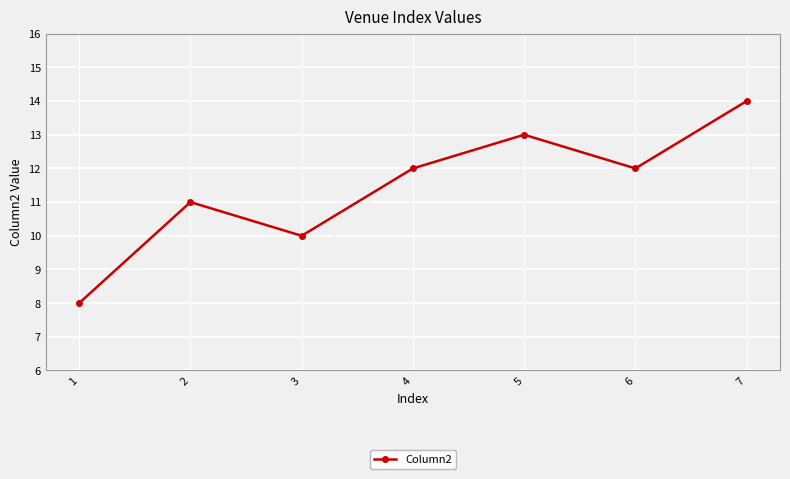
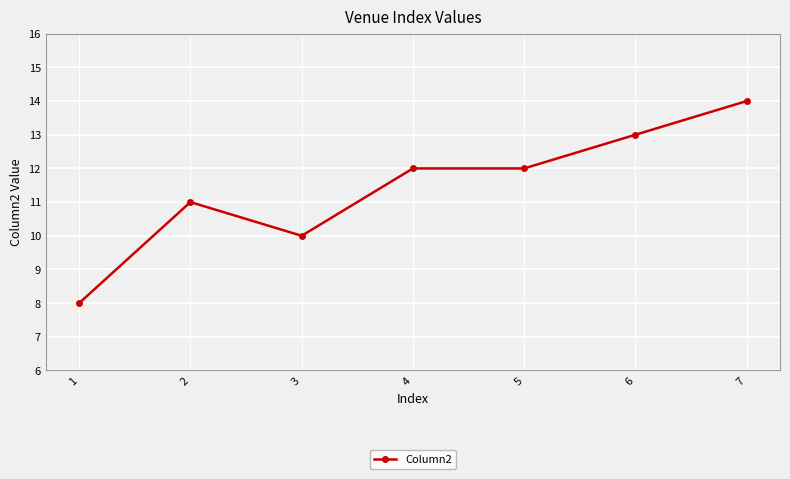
  {
    "1": 8,
    "2": 11,
    "3": 10,
    "4": 12,
-   "5": 13,
-   "6": 12,
+   "5": 12,
+   "6": 13,
    "7": 14
  }
